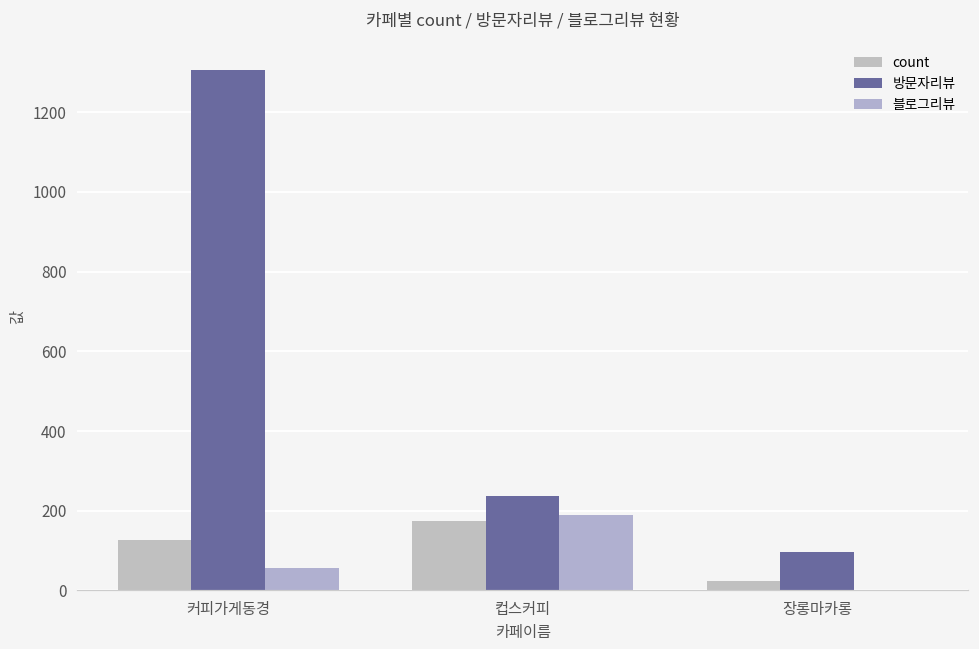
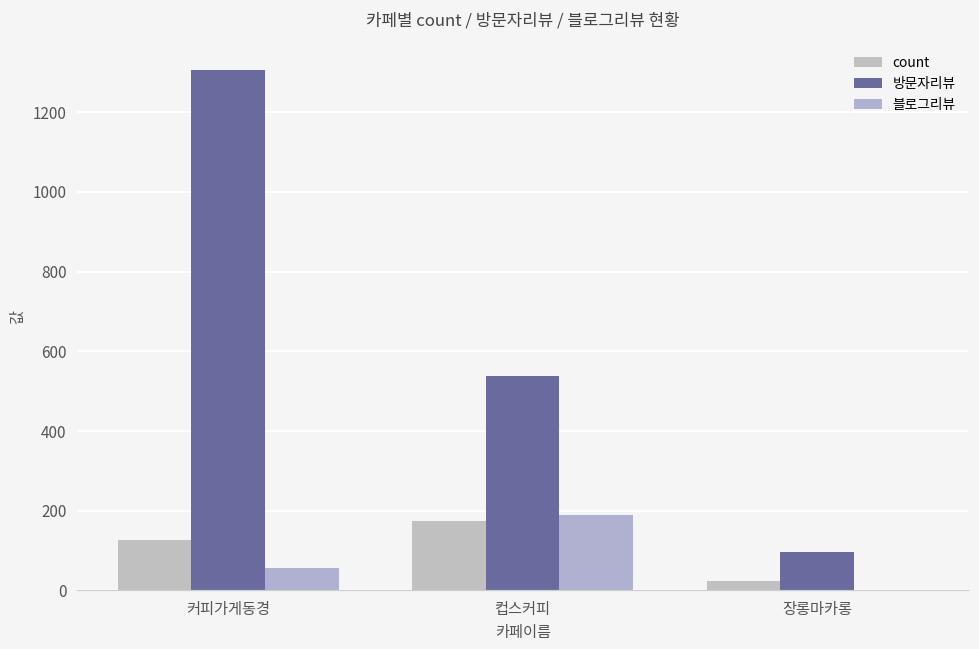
  {
    "방문자리뷰": {
      "커피가게동경": 1310,
-     "컵스커피": 240,
+     "컵스커피": 540,
      "장롱마카롱": 100
    }
  }
